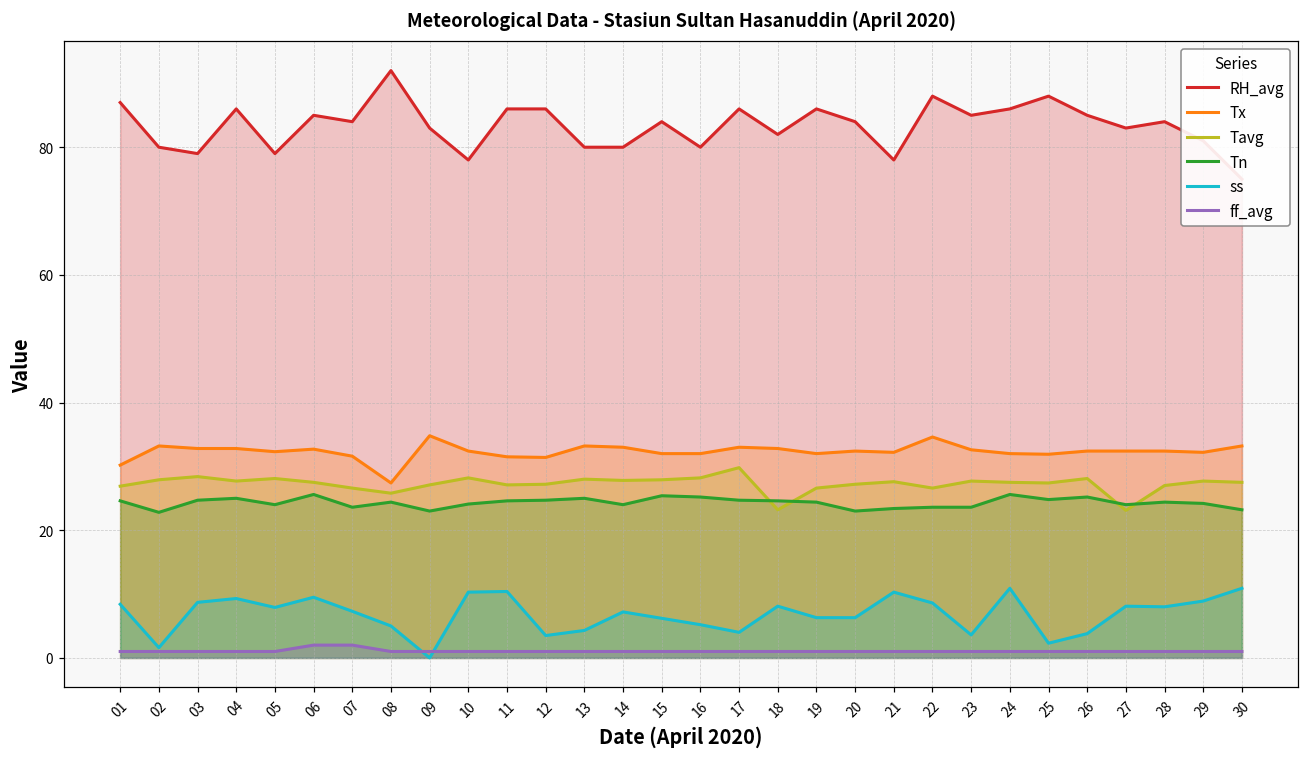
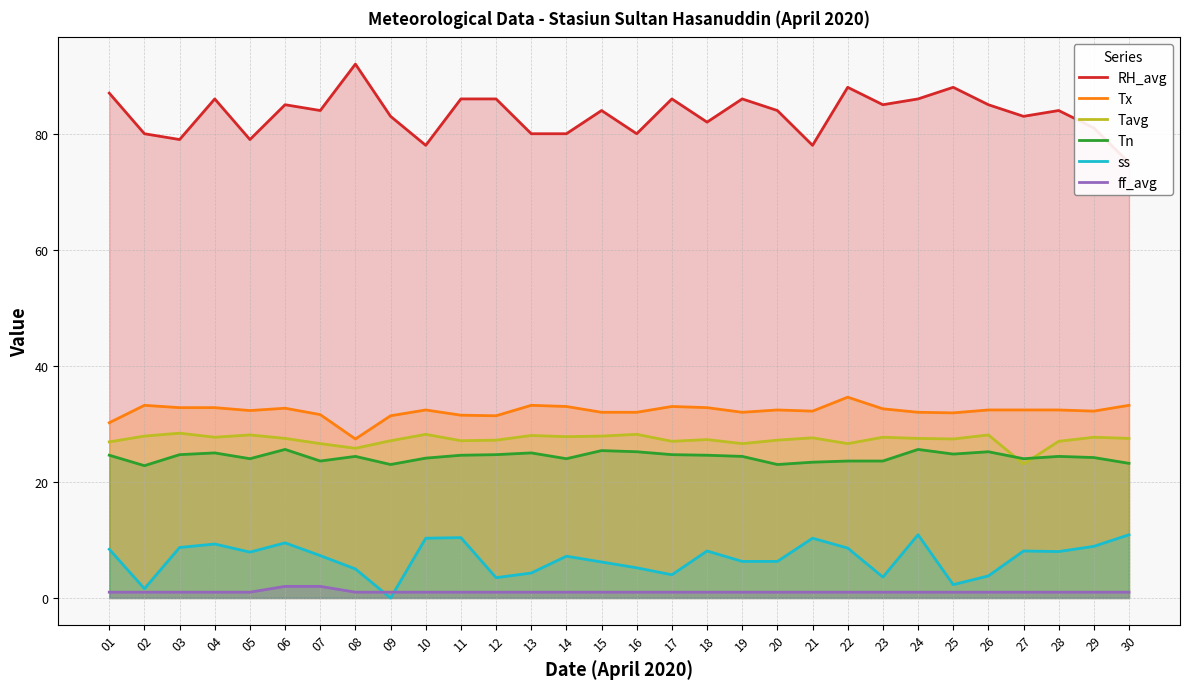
  {
    "RH_avg": {
      "01": 87,
      "02": 80,
      "03": 79,
      "04": 86,
      "05": 79,
      "06": 85,
      "07": 84,
      "08": 92,
      "09": 83,
      "10": 78,
      "11": 86,
      "12": 86,
      "13": 80,
      "14": 80,
      "15": 84,
      "16": 80,
      "17": 86,
      "18": 82,
      "19": 86,
      "20": 84,
      "21": 78,
      "22": 88,
      "23": 85,
      "24": 86,
      "25": 88,
      "26": 85,
      "27": 83,
      "28": 84
    },
    "Tx": {
      "01": 30,
      "02": 33,
      "03": 33,
      "04": 33,
      "05": 32,
      "06": 33,
      "07": 32,
      "08": 27,
-     "09": 35,
+     "09": 31,
      "10": 32,
      "11": 32,
      "12": 31,
      "13": 33,
      "14": 33,
      "15": 32,
      "16": 32,
      "17": 33,
      "18": 33,
      "19": 32,
      "20": 32,
      "21": 32,
      "22": 35,
      "23": 33,
      "24": 32,
      "25": 32,
      "26": 32,
      "27": 32,
      "28": 32,
      "29": 32,
      "30": 33
    },
    "Tavg": {
      "01": 27,
      "02": 28,
      "03": 28,
      "04": 28,
      "05": 28,
      "06": 28,
      "07": 27,
      "08": 26,
      "09": 27,
      "10": 28,
      "11": 27,
      "12": 27,
      "13": 28,
      "14": 28,
      "15": 28,
      "16": 28,
-     "17": 30,
-     "18": 23,
+     "17": 27,
+     "18": 27,
      "19": 27,
      "20": 27,
      "21": 28,
      "22": 27,
      "23": 28,
      "24": 28,
      "25": 27,
      "26": 28,
      "27": 23,
      "28": 27,
      "29": 28,
      "30": 28
    },
    "Tn": {
      "01": 25,
      "02": 23,
      "03": 25,
      "04": 25,
      "05": 24,
      "06": 26,
      "07": 24,
      "08": 24,
      "09": 23,
      "10": 24,
      "11": 25,
      "12": 25,
      "13": 25,
      "14": 24,
      "15": 25,
      "16": 25,
      "17": 25,
      "18": 25,
      "19": 24,
      "20": 23,
      "21": 23,
      "22": 24,
      "23": 24,
      "24": 26,
      "25": 25,
      "26": 25,
      "27": 24,
      "28": 24,
      "29": 24,
      "30": 23
    },
    "ss": {
      "01": 8,
      "02": 2,
      "03": 9,
      "04": 9,
      "05": 8,
      "06": 10,
      "07": 7,
      "08": 5,
      "09": 0,
      "10": 10,
      "11": 10,
      "12": 4,
      "13": 4,
      "14": 7,
      "15": 6,
      "16": 5,
      "17": 4,
      "18": 8,
      "19": 6,
      "20": 6,
      "21": 10,
      "22": 9,
      "23": 4,
      "24": 11,
      "25": 2,
      "26": 4,
      "27": 8,
      "28": 8,
      "29": 9,
      "30": 11
    },
    "ff_avg": {
      "01": 1,
      "02": 1,
      "03": 1,
      "04": 1,
      "05": 1,
      "06": 2,
      "07": 2,
      "08": 1,
      "09": 1,
      "10": 1,
      "11": 1,
      "12": 1,
      "13": 1,
      "14": 1,
      "15": 1,
      "16": 1,
      "17": 1,
      "18": 1,
      "19": 1,
      "20": 1,
      "21": 1,
      "22": 1,
      "23": 1,
      "24": 1,
      "25": 1,
      "26": 1,
      "27": 1,
      "28": 1,
      "29": 1,
      "30": 1
    }
  }
